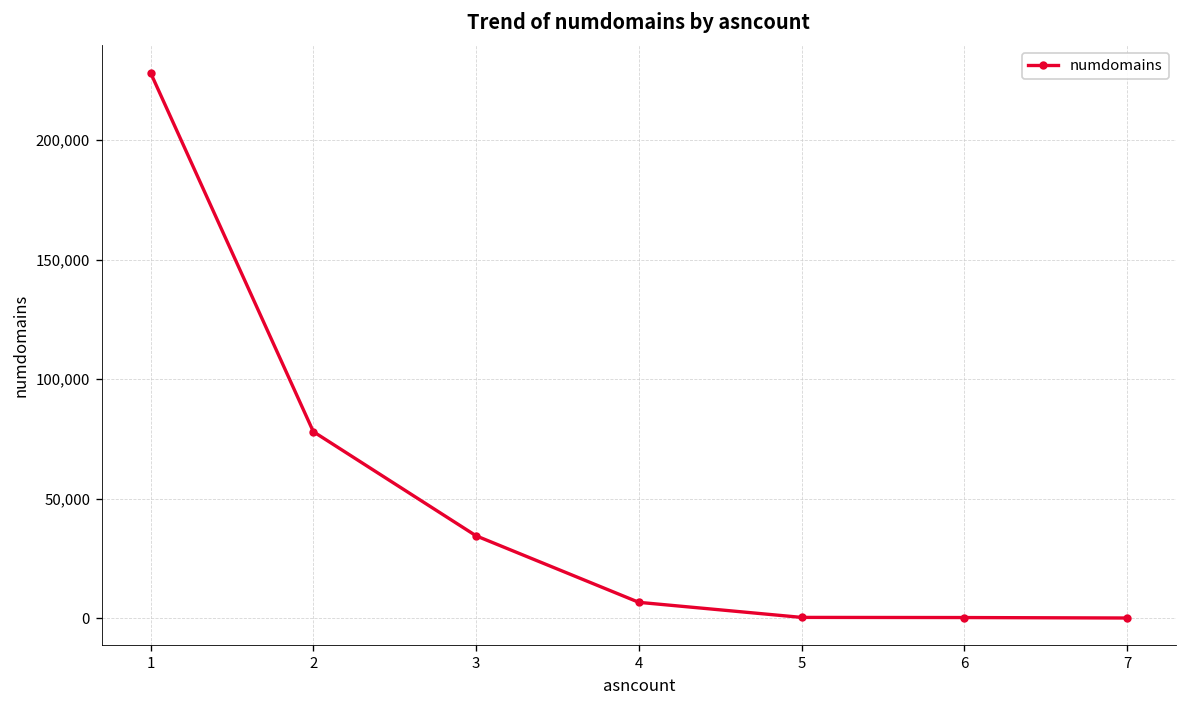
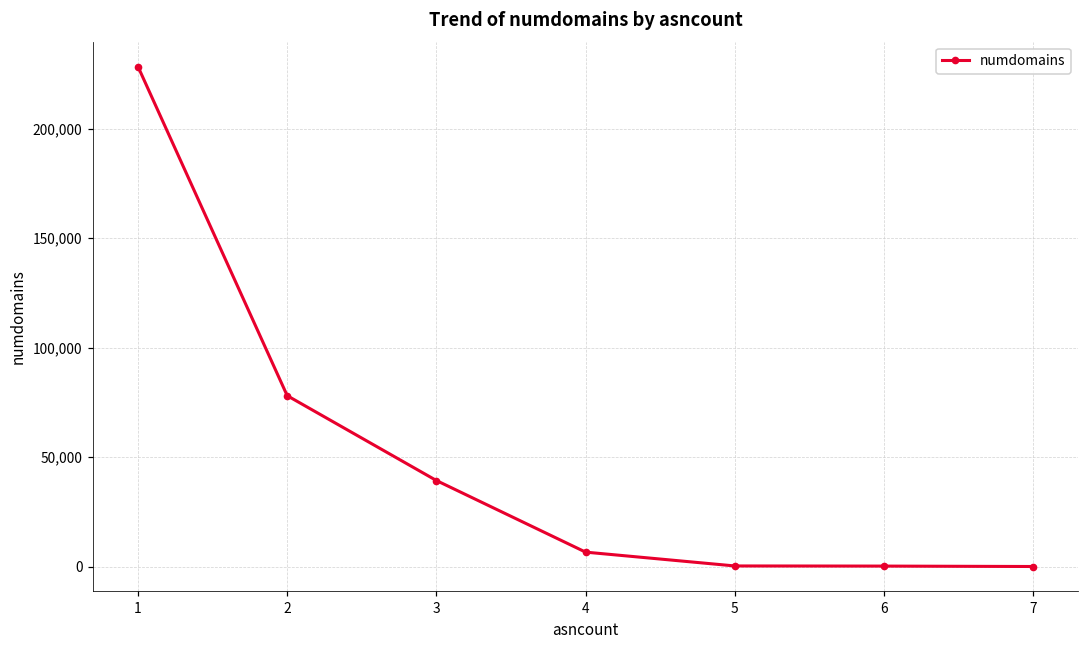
  {
    "1": "228,000",
    "2": "78,000",
-   "3": "34,000",
+   "3": "39,000",
    "4": "7,000",
    "5": "0",
    "6": "0",
    "7": "0"
  }
